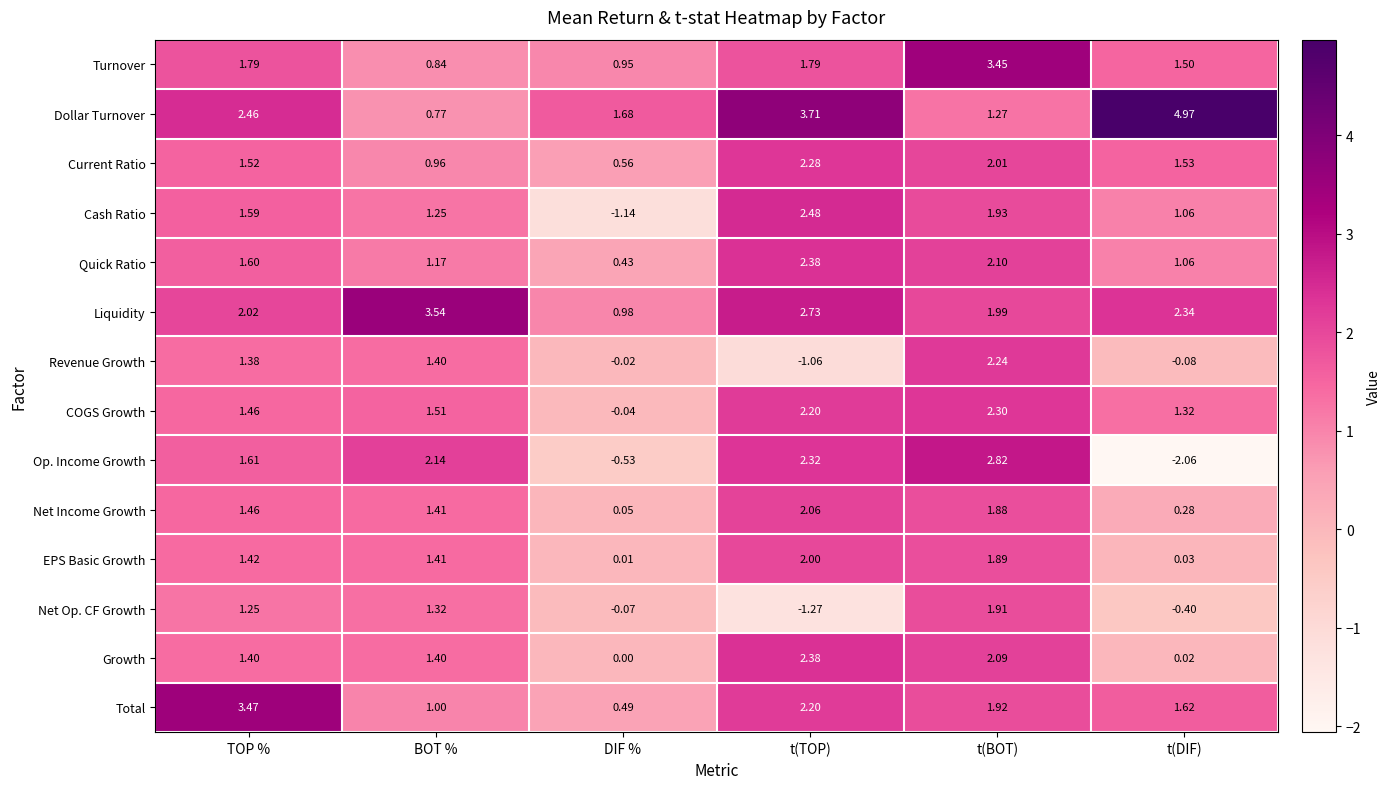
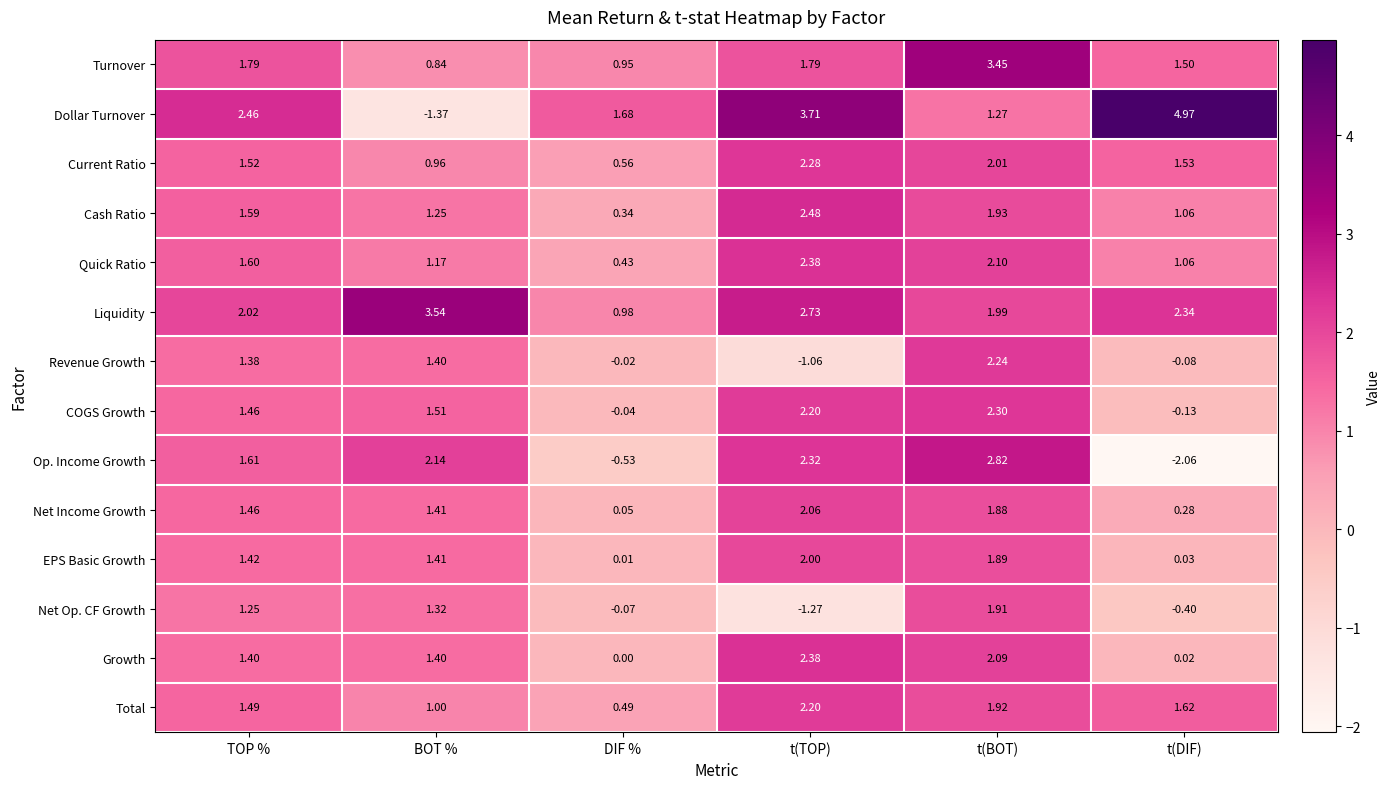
  {
    "Turnover": {
      "TOP %": 1.79,
      "BOT %": 0.84,
      "DIF %": 0.95,
      "t(TOP)": 1.79,
      "t(BOT)": 3.45,
      "t(DIF)": 1.50
    },
    "Dollar Turnover": {
      "TOP %": 2.46,
-     "BOT %": 0.77,
+     "BOT %": -1.37,
      "DIF %": 1.68,
      "t(TOP)": 3.71,
      "t(BOT)": 1.27,
      "t(DIF)": 4.97
    },
    "Current Ratio": {
      "TOP %": 1.52,
      "BOT %": 0.96,
      "DIF %": 0.56,
      "t(TOP)": 2.28,
      "t(BOT)": 2.01,
      "t(DIF)": 1.53
    },
    "Cash Ratio": {
      "TOP %": 1.59,
      "BOT %": 1.25,
-     "DIF %": -1.14,
+     "DIF %": 0.34,
      "t(TOP)": 2.48,
      "t(BOT)": 1.93,
      "t(DIF)": 1.06
    },
    "Quick Ratio": {
      "TOP %": 1.60,
      "BOT %": 1.17,
      "DIF %": 0.43,
      "t(TOP)": 2.38,
      "t(BOT)": 2.10,
      "t(DIF)": 1.06
    },
    "Liquidity": {
      "TOP %": 2.02,
      "BOT %": 3.54,
      "DIF %": 0.98,
      "t(TOP)": 2.73,
      "t(BOT)": 1.99,
      "t(DIF)": 2.34
    },
    "Revenue Growth": {
      "TOP %": 1.38,
      "BOT %": 1.40,
      "DIF %": -0.02,
      "t(TOP)": -1.06,
      "t(BOT)": 2.24,
      "t(DIF)": -0.08
    },
    "COGS Growth": {
      "TOP %": 1.46,
      "BOT %": 1.51,
      "DIF %": -0.04,
      "t(TOP)": 2.20,
      "t(BOT)": 2.30,
-     "t(DIF)": 1.32
+     "t(DIF)": -0.13
    },
    "Op. Income Growth": {
      "TOP %": 1.61,
      "BOT %": 2.14,
      "DIF %": -0.53,
      "t(TOP)": 2.32,
      "t(BOT)": 2.82,
      "t(DIF)": -2.06
    },
    "Net Income Growth": {
      "TOP %": 1.46,
      "BOT %": 1.41,
      "DIF %": 0.05,
      "t(TOP)": 2.06,
      "t(BOT)": 1.88,
      "t(DIF)": 0.28
    },
    "EPS Basic Growth": {
      "TOP %": 1.42,
      "BOT %": 1.41,
      "DIF %": 0.01,
      "t(TOP)": 2.00,
      "t(BOT)": 1.89,
      "t(DIF)": 0.03
    },
    "Net Op. CF Growth": {
      "TOP %": 1.25,
      "BOT %": 1.32,
      "DIF %": -0.07,
      "t(TOP)": -1.27,
      "t(BOT)": 1.91,
      "t(DIF)": -0.40
    },
    "Growth": {
      "TOP %": 1.40,
      "BOT %": 1.40,
      "DIF %": 0.00,
      "t(TOP)": 2.38,
      "t(BOT)": 2.09,
      "t(DIF)": 0.02
    },
    "Total": {
-     "TOP %": 3.47,
+     "TOP %": 1.49,
      "BOT %": 1.00,
      "DIF %": 0.49,
      "t(TOP)": 2.20,
      "t(BOT)": 1.92,
      "t(DIF)": 1.62
    }
  }
